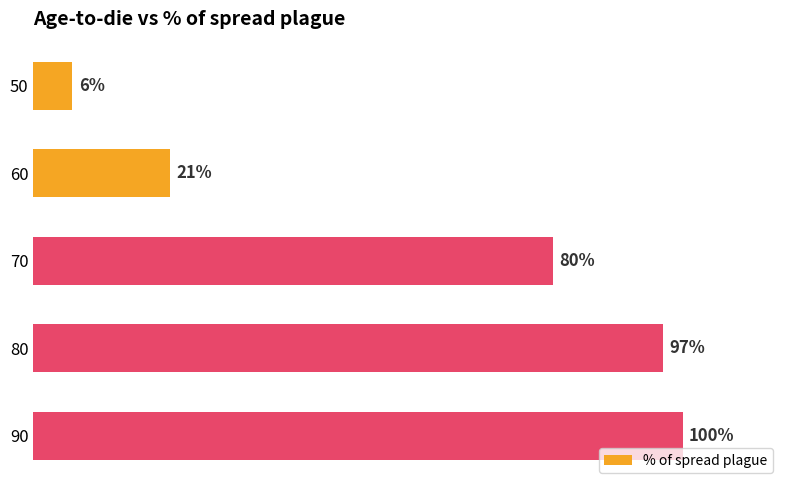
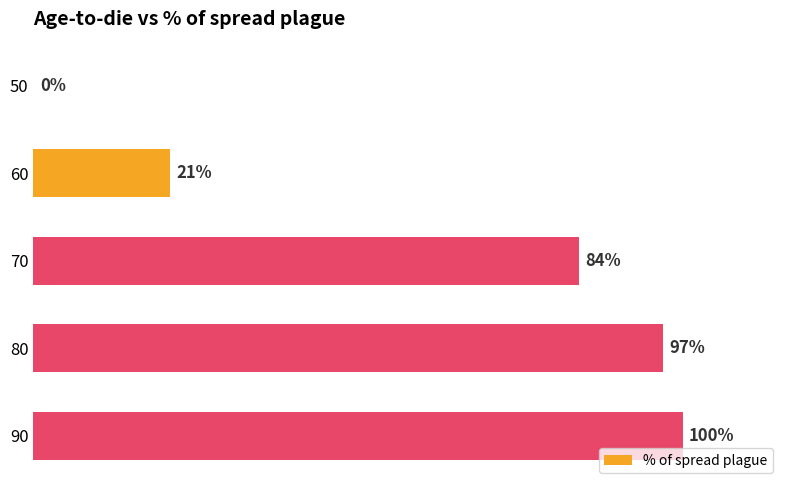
  {
-   "50": "6%",
+   "50": "0%",
    "60": "21%",
-   "70": "80%",
+   "70": "84%",
    "80": "97%",
    "90": "100%"
  }
